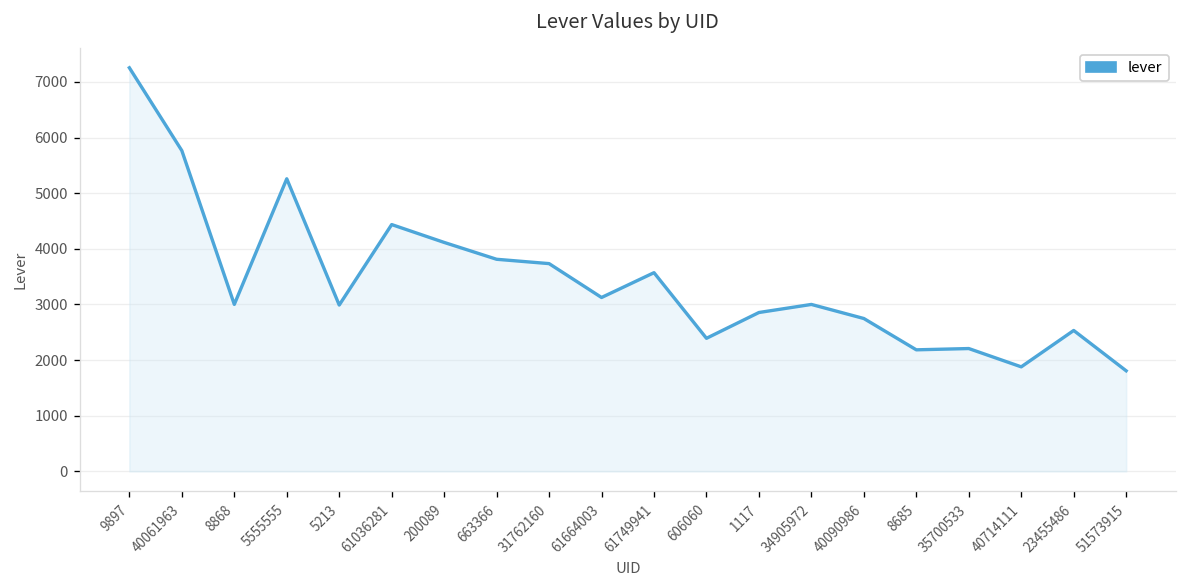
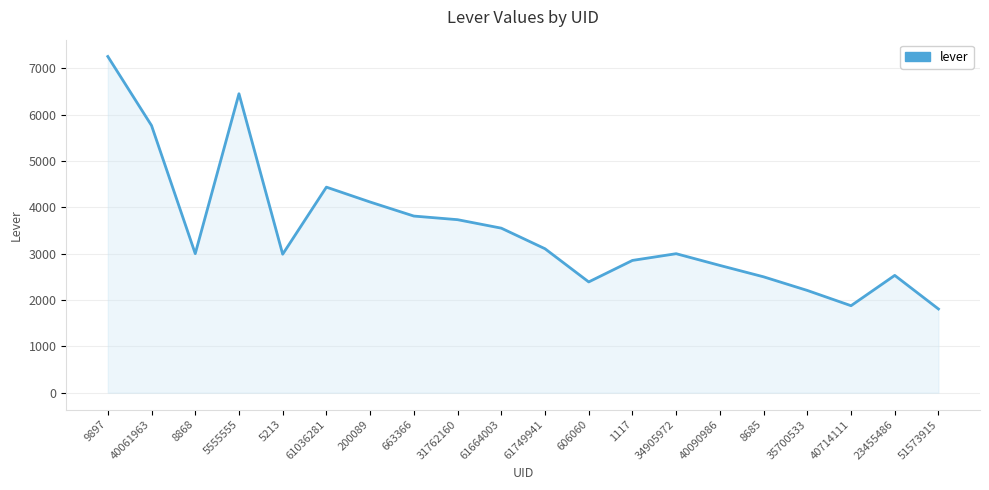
  {
    "9897": 7300,
    "40061963": 5800,
    "8868": 3000,
-   "5555555": 5300,
+   "5555555": 6500,
    "5213": 3000,
    "61036281": 4400,
    "200089": 4100,
    "663366": 3800,
    "31762160": 3700,
-   "61664003": 3100,
-   "61749941": 3600,
+   "61664003": 3600,
+   "61749941": 3100,
    "606060": 2400,
    "1117": 2900,
    "34905972": 3000,
    "40090986": 2700,
-   "8685": 2200,
+   "8685": 2500,
    "35700533": 2200,
    "40714111": 1900,
    "23455486": 2500,
    "51573915": 1800
  }
